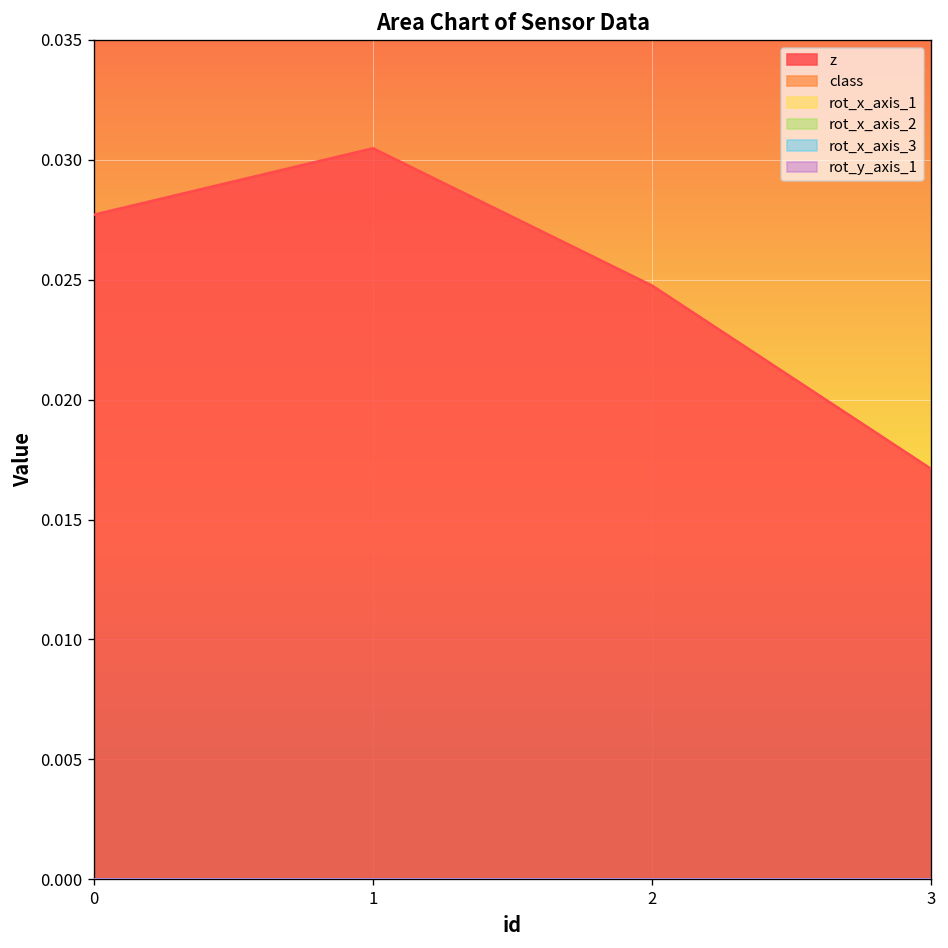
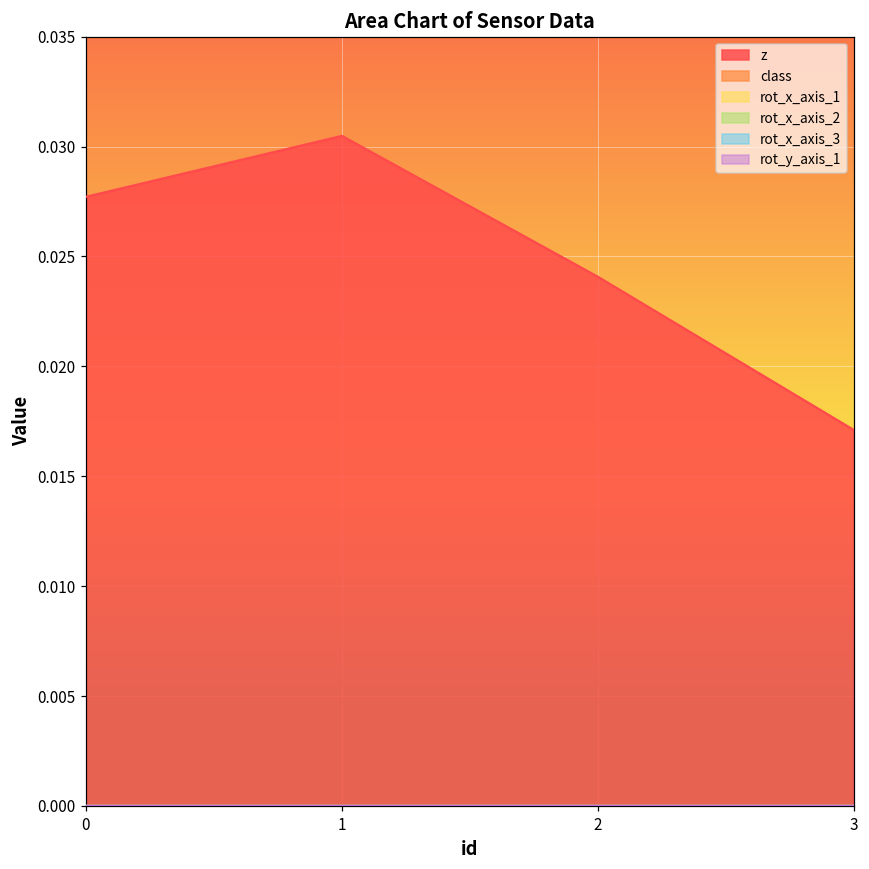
  {
    "z": {
      "0": 0.0277,
      "1": 0.0305,
-     "2": 0.0248,
+     "2": 0.0241,
      "3": 0.0171
    },
    "rot_y_axis_1": {
      "0": 0.0000,
      "1": 0.0000,
      "2": 0.0000,
      "3": 0.0000
    }
  }
